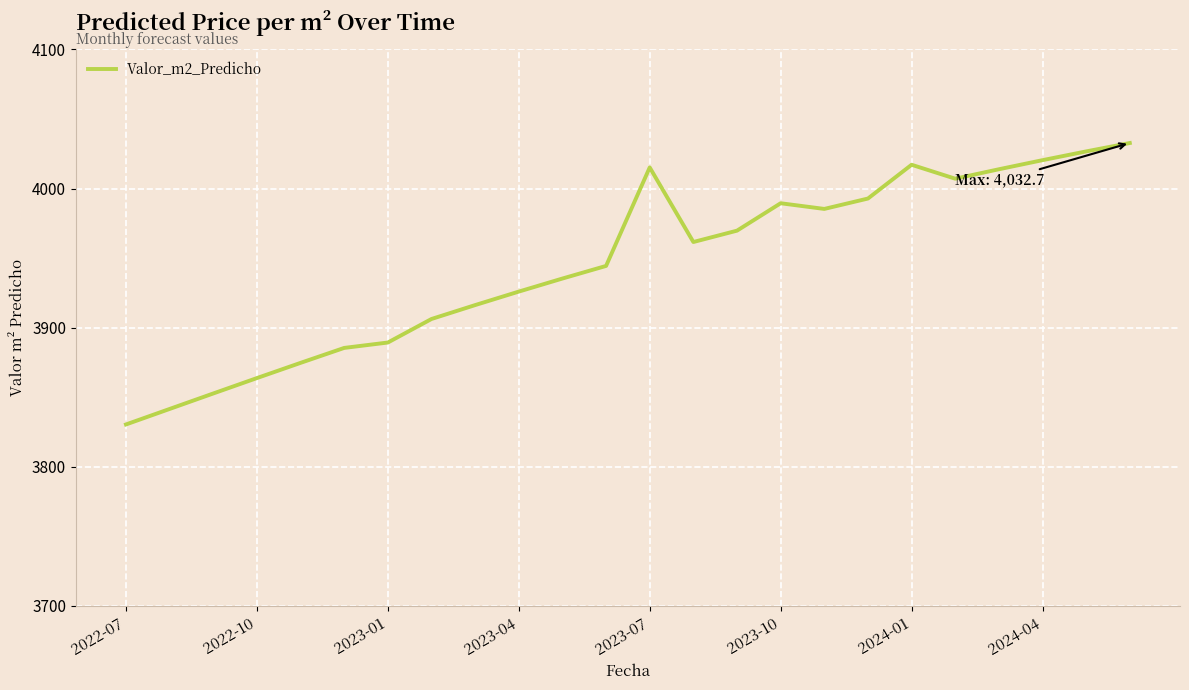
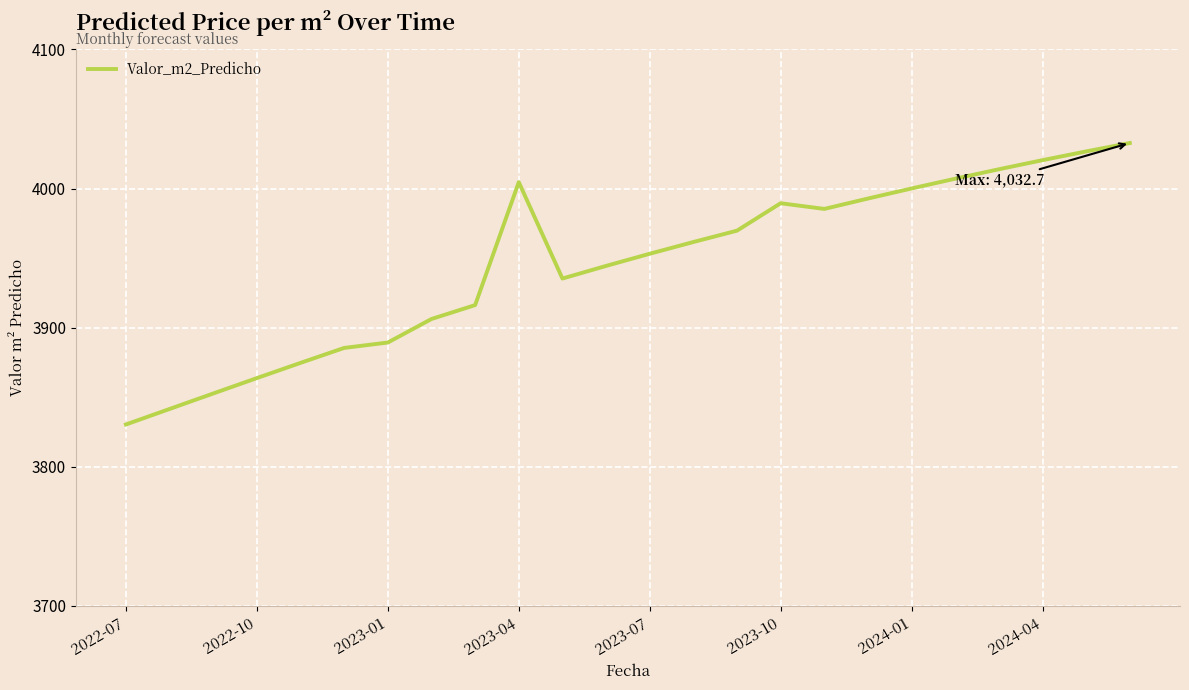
  {
    "2022-07": 3830,
    "2022-10": 3864,
    "2023-01": 3889,
-   "2023-04": 3926,
-   "2023-07": 4015,
+   "2023-04": 4005,
+   "2023-07": 3953,
    "2023-10": 3989,
-   "2024-01": 4017
+   "2024-01": 4000
  }
